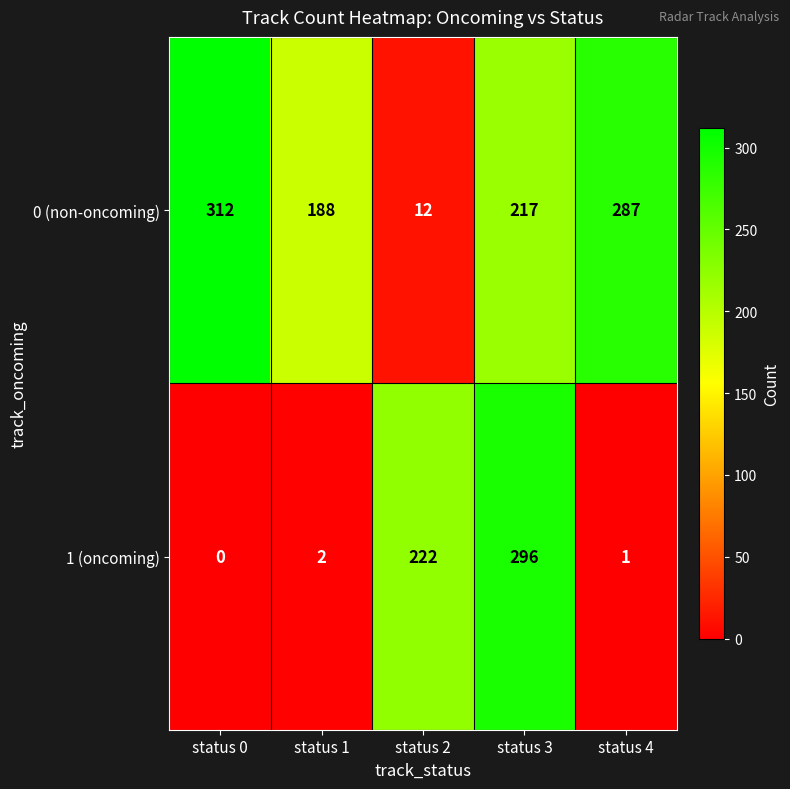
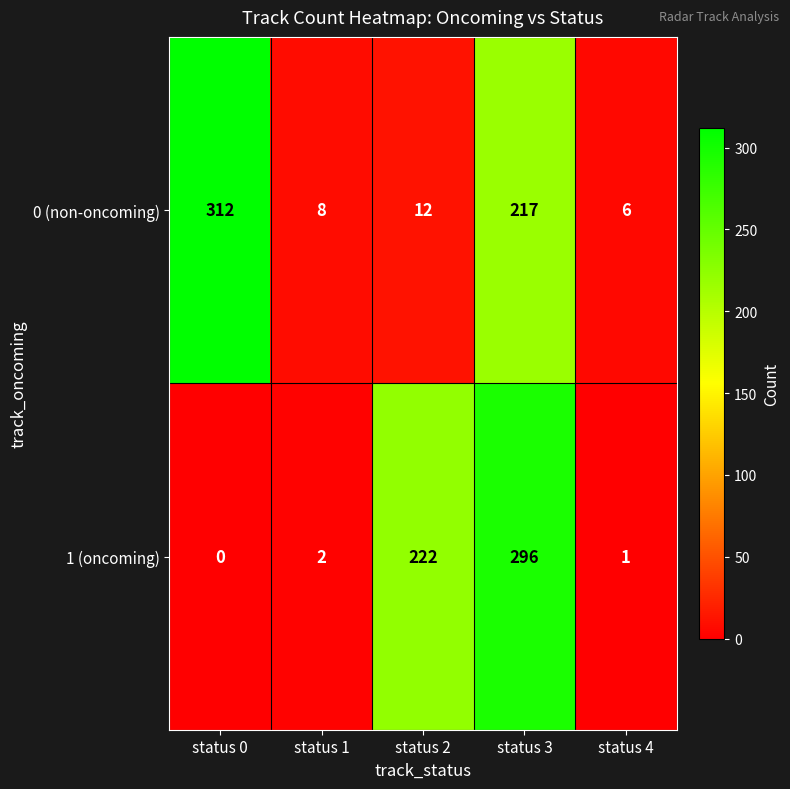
  {
    "0 (non-oncoming)": {
      "status 0": 312,
-     "status 1": 188,
+     "status 1": 8,
      "status 2": 12,
      "status 3": 217,
-     "status 4": 287
+     "status 4": 6
    },
    "1 (oncoming)": {
      "status 0": 0,
      "status 1": 2,
      "status 2": 222,
      "status 3": 296,
      "status 4": 1
    }
  }
